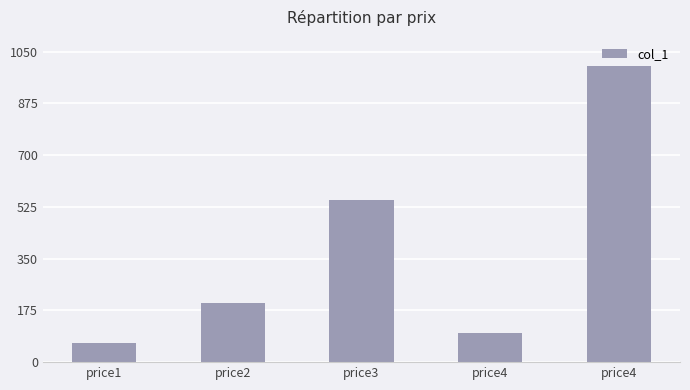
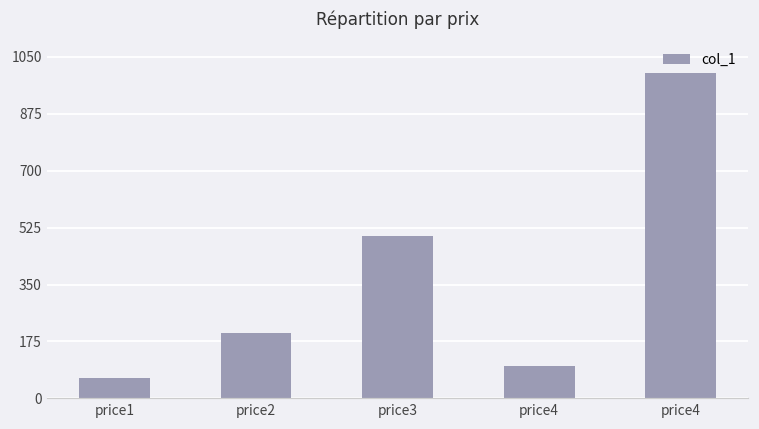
  {
    "price1": 60,
    "price2": 200,
-   "price3": 550
+   "price3": 500
  }
